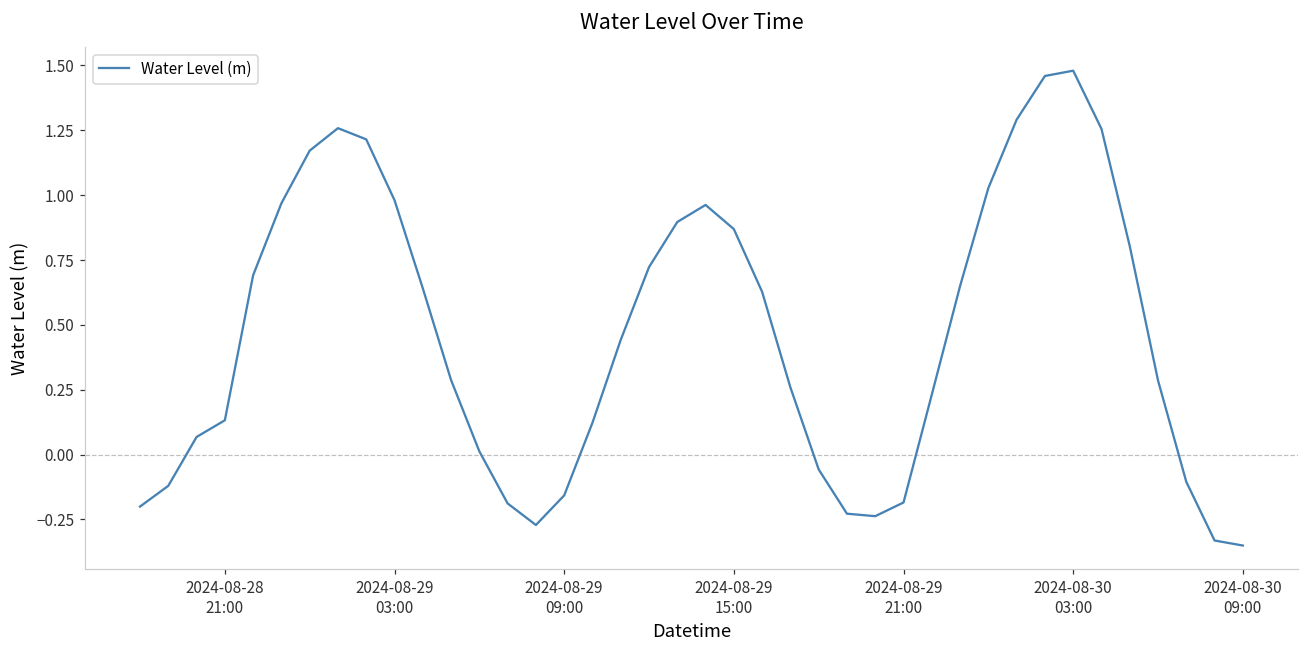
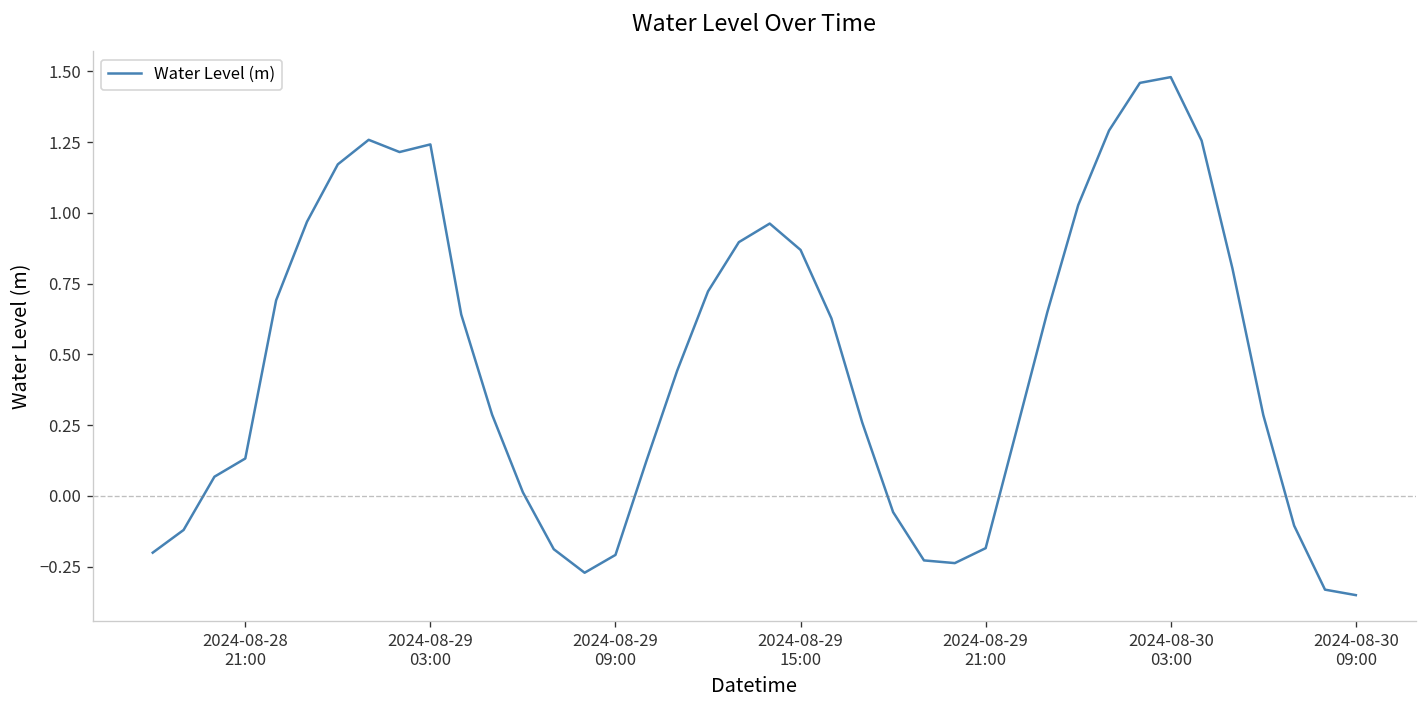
  {
    "2024-08-28 21:00": 0.13,
-   "2024-08-29 03:00": 0.98,
-   "2024-08-29 09:00": -0.16,
+   "2024-08-29 03:00": 1.24,
+   "2024-08-29 09:00": -0.21,
    "2024-08-29 15:00": 0.87,
    "2024-08-29 21:00": -0.18,
    "2024-08-30 03:00": 1.48,
    "2024-08-30 09:00": -0.35
  }
